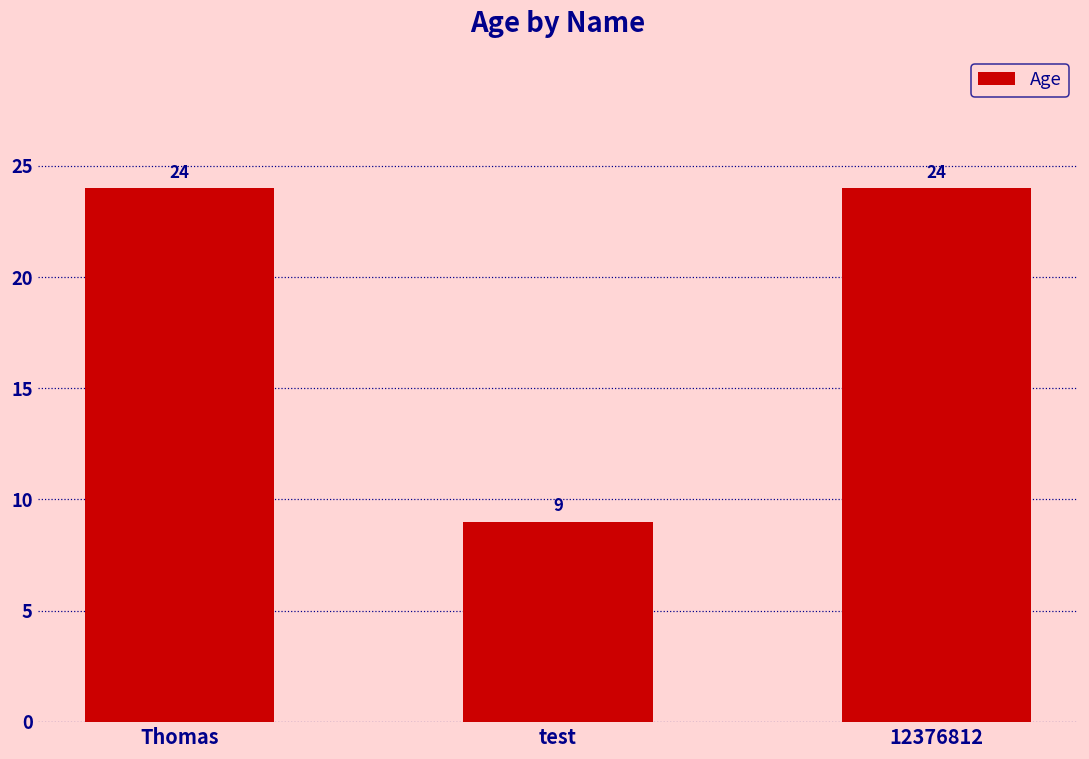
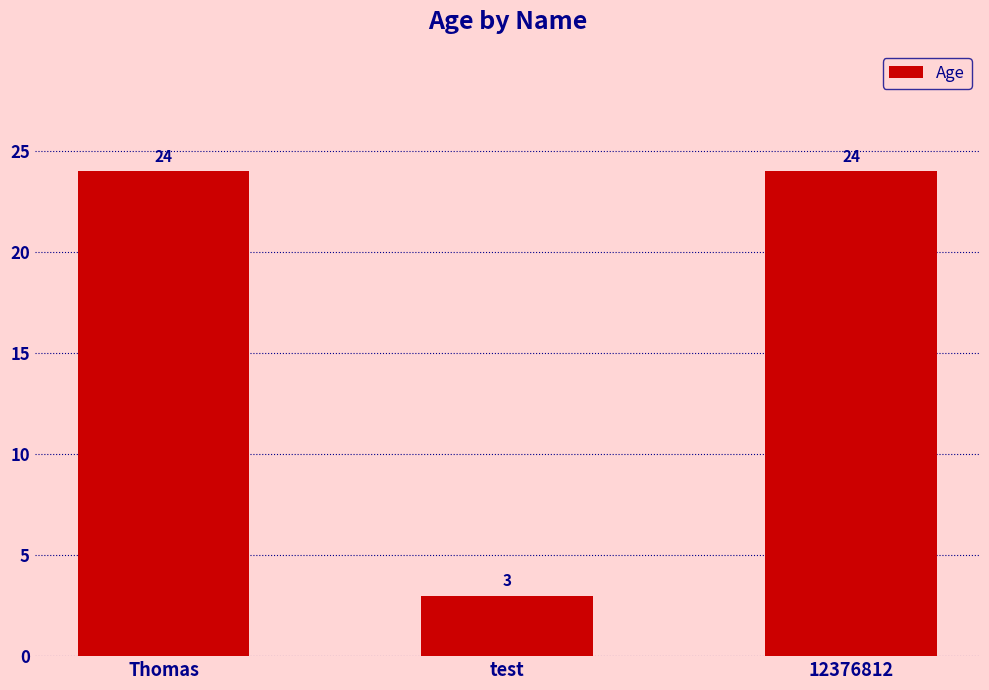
  {
    "Thomas": 24,
-   "test": 9,
+   "test": 3,
    "12376812": 24
  }
